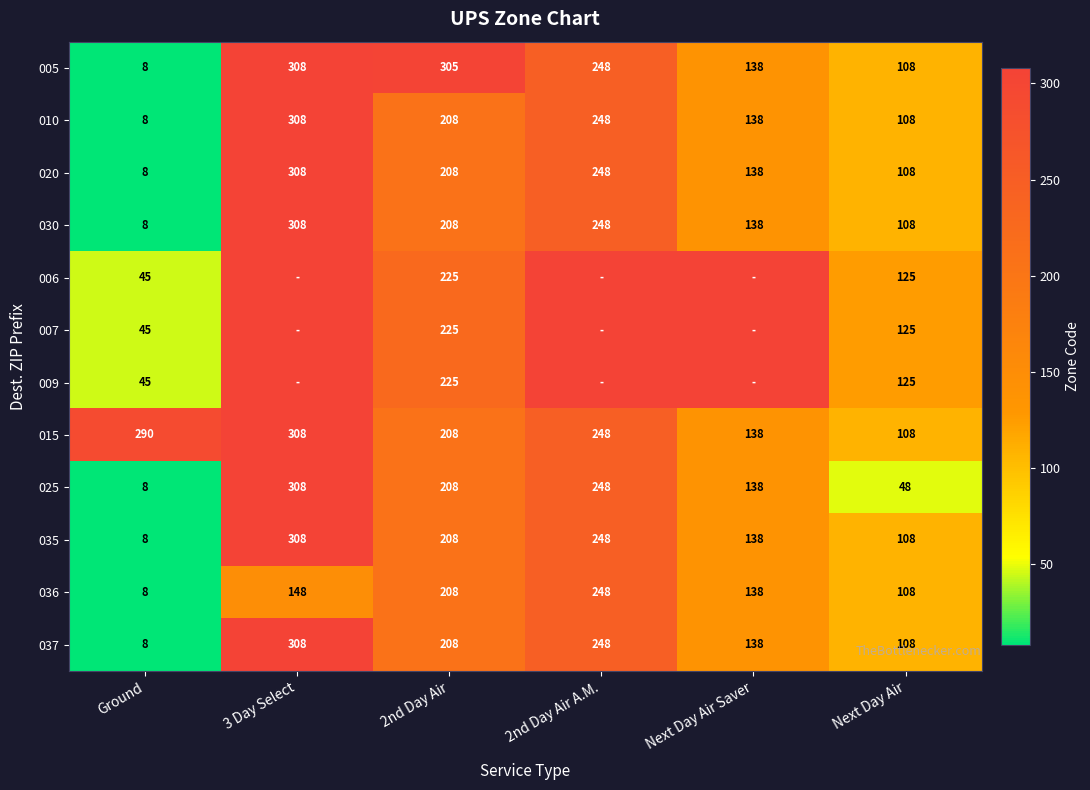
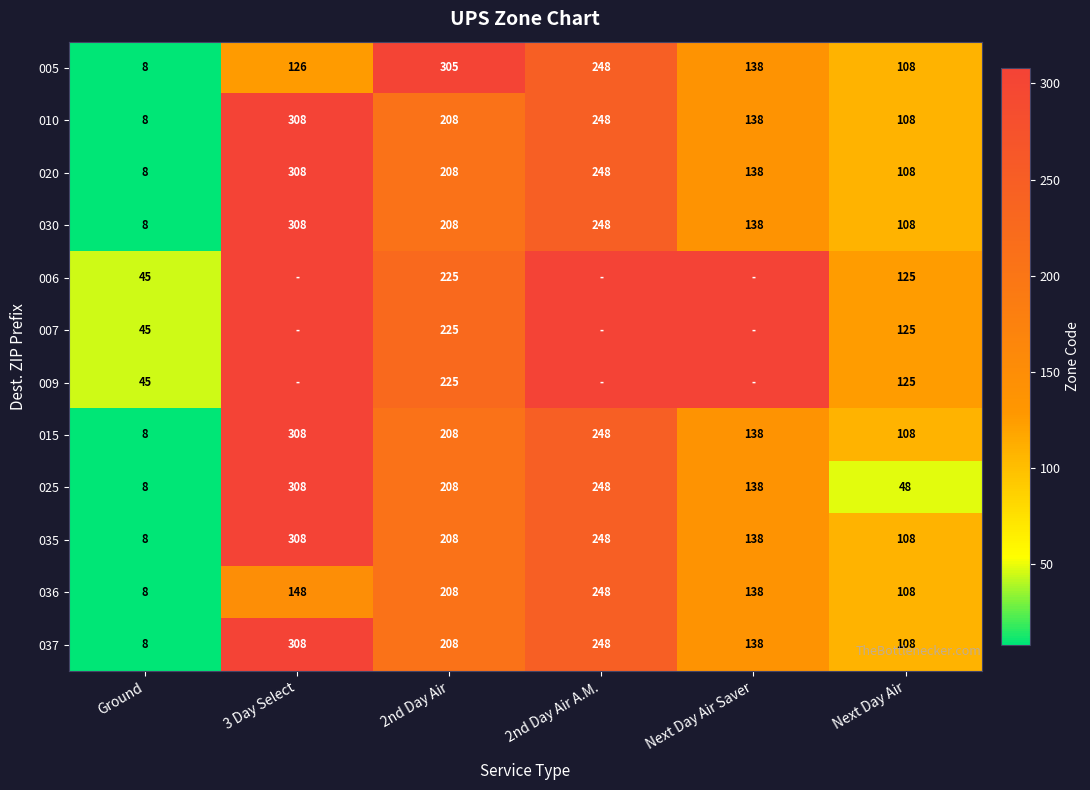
  {
    "005": {
      "Ground": 8,
-     "3 Day Select": 308,
+     "3 Day Select": 126,
      "2nd Day Air": 305,
      "2nd Day Air A.M.": 248,
      "Next Day Air Saver": 138,
      "Next Day Air": 108
    },
    "010": {
      "Ground": 8,
      "3 Day Select": 308,
      "2nd Day Air": 208,
      "2nd Day Air A.M.": 248,
      "Next Day Air Saver": 138,
      "Next Day Air": 108
    },
    "020": {
      "Ground": 8,
      "3 Day Select": 308,
      "2nd Day Air": 208,
      "2nd Day Air A.M.": 248,
      "Next Day Air Saver": 138,
      "Next Day Air": 108
    },
    "030": {
      "Ground": 8,
      "3 Day Select": 308,
      "2nd Day Air": 208,
      "2nd Day Air A.M.": 248,
      "Next Day Air Saver": 138,
      "Next Day Air": 108
    },
    "006": {
      "Ground": 45,
      "2nd Day Air": 225,
      "Next Day Air": 125
    },
    "007": {
      "Ground": 45,
      "2nd Day Air": 225,
      "Next Day Air": 125
    },
    "009": {
      "Ground": 45,
      "2nd Day Air": 225,
      "Next Day Air": 125
    },
    "015": {
-     "Ground": 290,
+     "Ground": 8,
      "3 Day Select": 308,
      "2nd Day Air": 208,
      "2nd Day Air A.M.": 248,
      "Next Day Air Saver": 138,
      "Next Day Air": 108
    },
    "025": {
      "Ground": 8,
      "3 Day Select": 308,
      "2nd Day Air": 208,
      "2nd Day Air A.M.": 248,
      "Next Day Air Saver": 138,
      "Next Day Air": 48
    },
    "035": {
      "Ground": 8,
      "3 Day Select": 308,
      "2nd Day Air": 208,
      "2nd Day Air A.M.": 248,
      "Next Day Air Saver": 138,
      "Next Day Air": 108
    },
    "036": {
      "Ground": 8,
      "3 Day Select": 148,
      "2nd Day Air": 208,
      "2nd Day Air A.M.": 248,
      "Next Day Air Saver": 138,
      "Next Day Air": 108
    },
    "037": {
      "Ground": 8,
      "3 Day Select": 308,
      "2nd Day Air": 208,
      "2nd Day Air A.M.": 248,
      "Next Day Air Saver": 138
    }
  }
